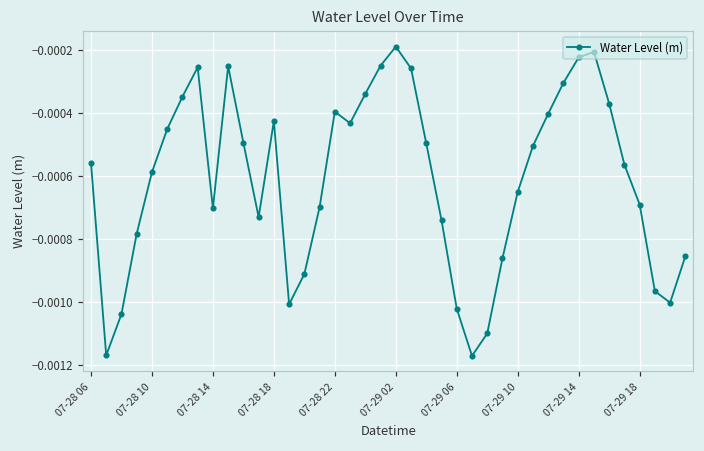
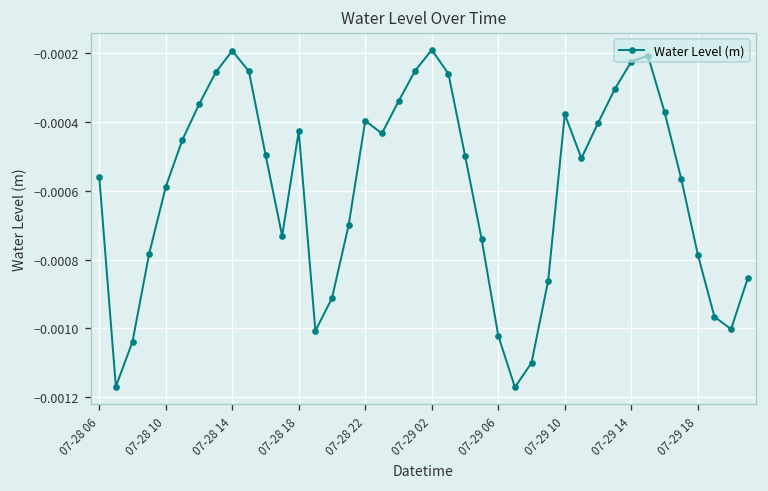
  {
    "07-28 06": -0.00056,
    "07-28 10": -0.00059,
-   "07-28 14": -0.00070,
+   "07-28 14": -0.00019,
    "07-28 18": -0.00043,
    "07-28 22": -0.00040,
    "07-29 02": -0.00019,
    "07-29 06": -0.00102,
-   "07-29 10": -0.00065,
-   "07-29 18": -0.00069
+   "07-29 10": -0.00038,
+   "07-29 18": -0.00079
  }
